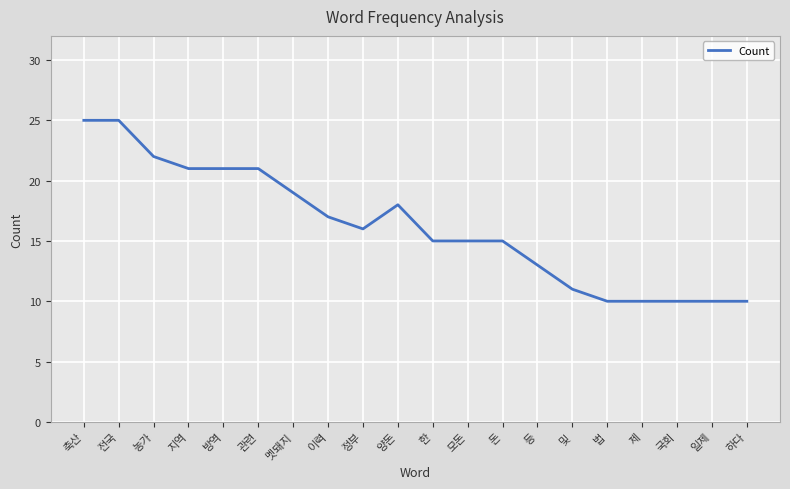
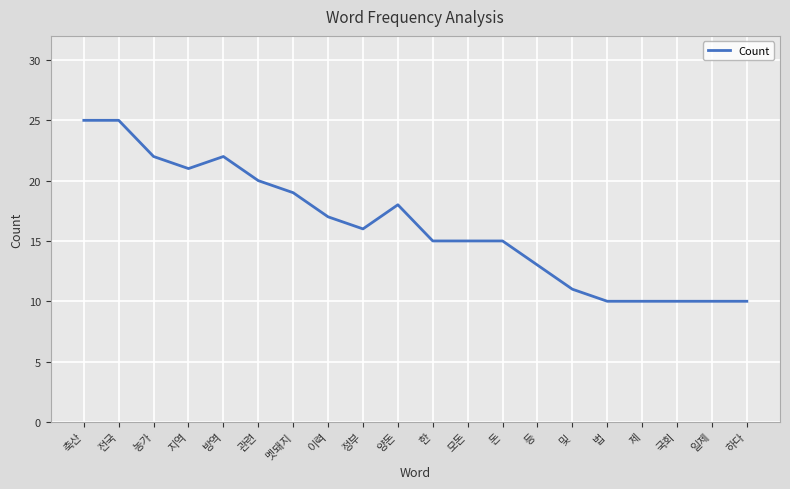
  {
    "축산": 25,
    "전국": 25,
    "농가": 22,
    "지역": 21,
-   "방역": 21,
-   "관련": 21,
+   "방역": 22,
+   "관련": 20,
    "멧돼지": 19,
    "이력": 17,
    "정부": 16,
    "양돈": 18,
    "한": 15,
    "모돈": 15,
    "돈": 15,
    "등": 13,
    "및": 11,
    "법": 10,
    "제": 10,
    "국회": 10,
    "일제": 10,
    "하다": 10
  }
